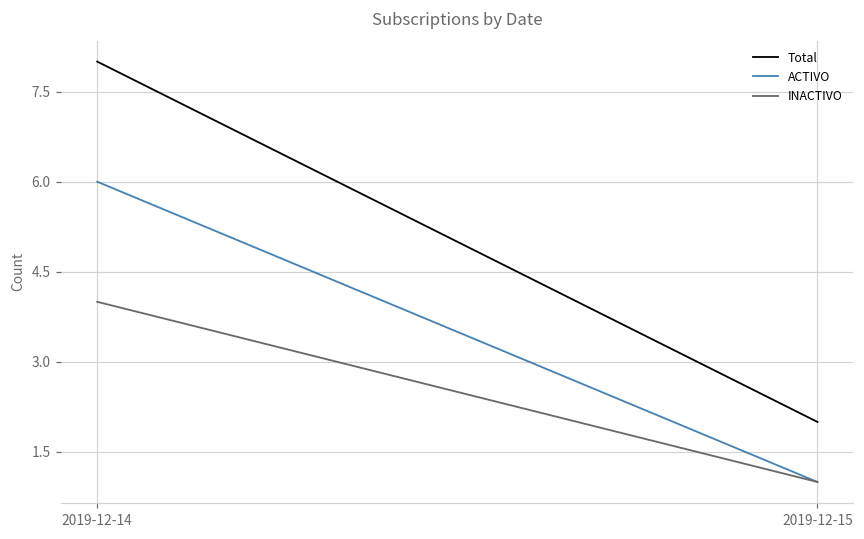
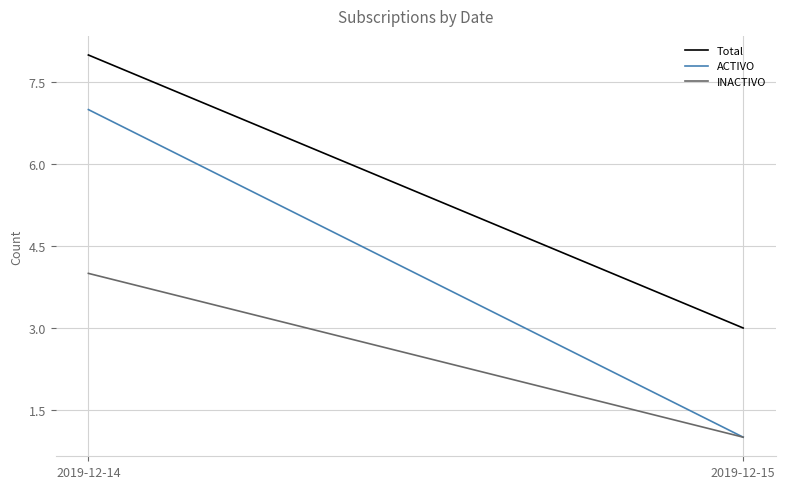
  {
    "Total": {
      "2019-12-14": 8,
-     "2019-12-15": 2
+     "2019-12-15": 3
    },
    "ACTIVO": {
-     "2019-12-14": 6
+     "2019-12-14": 7
    },
    "INACTIVO": {
      "2019-12-14": 4
    }
  }
